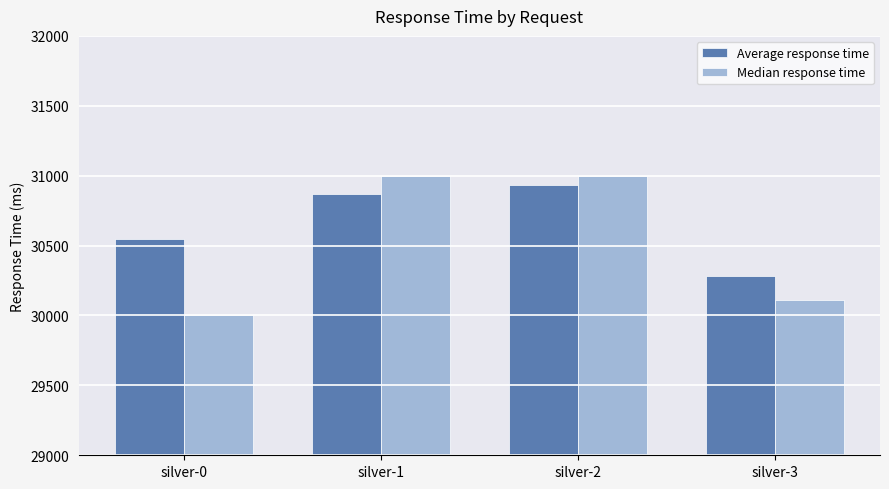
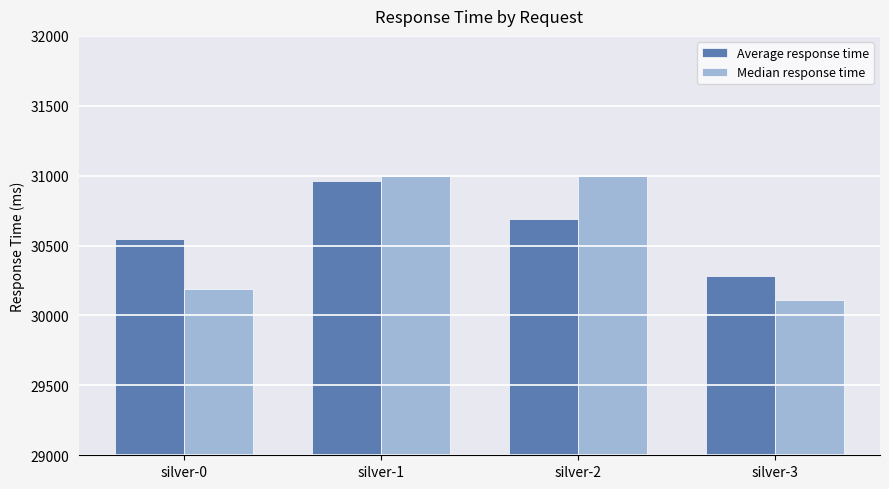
  {
    "Average response time": {
      "silver-0": 30550,
-     "silver-1": 30870,
-     "silver-2": 30940,
+     "silver-1": 30960,
+     "silver-2": 30690,
      "silver-3": 30280
    },
    "Median response time": {
-     "silver-0": 30000,
+     "silver-0": 30190,
      "silver-1": 31000,
      "silver-2": 31000,
      "silver-3": 30110
    }
  }
